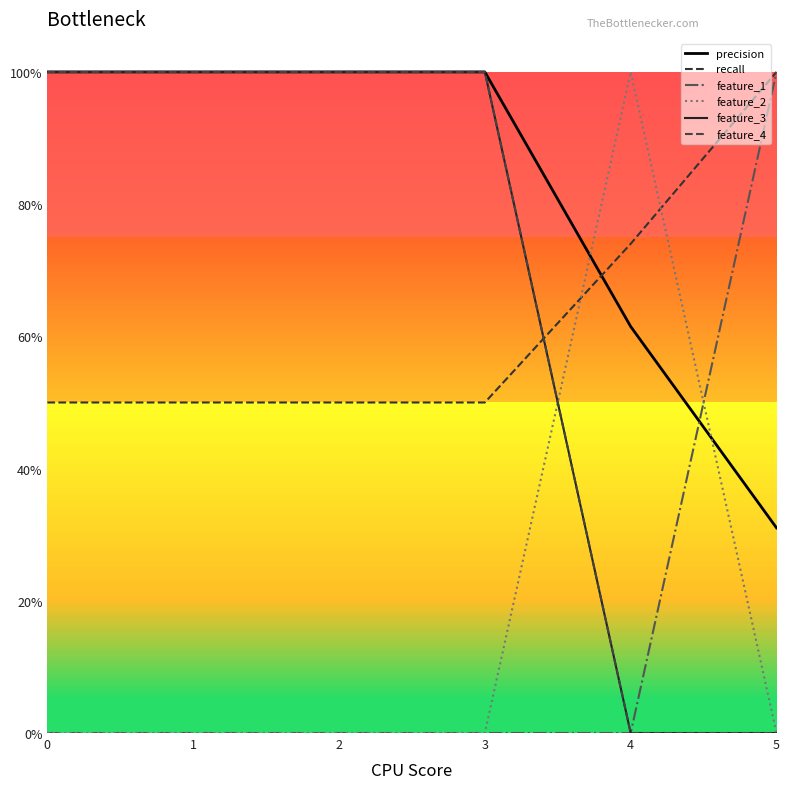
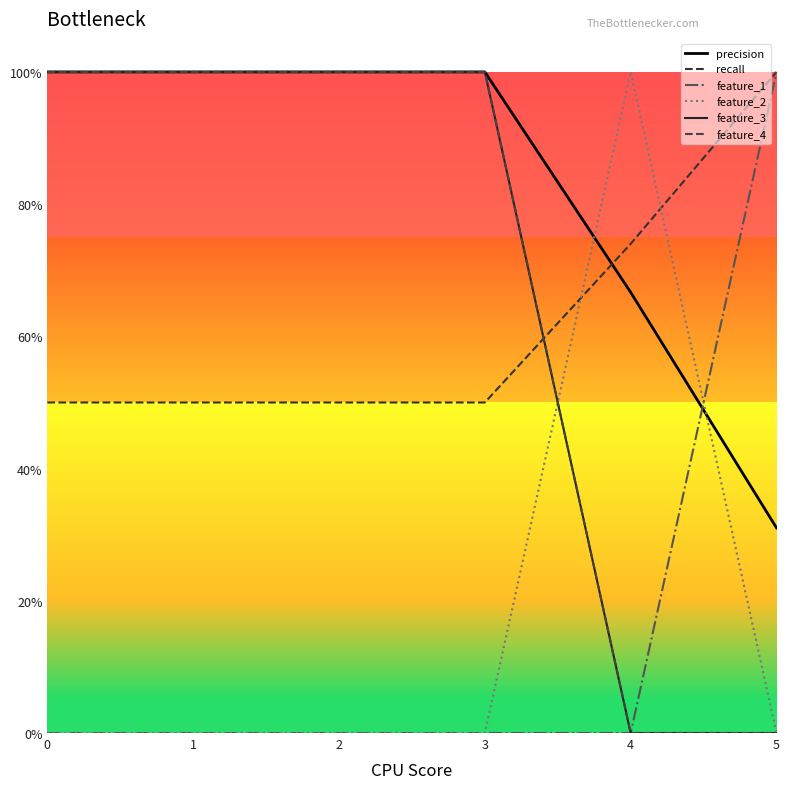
  {
    "precision": {
-     "4": "61%",
+     "4": "67%",
      "5": "31%"
    }
  }
